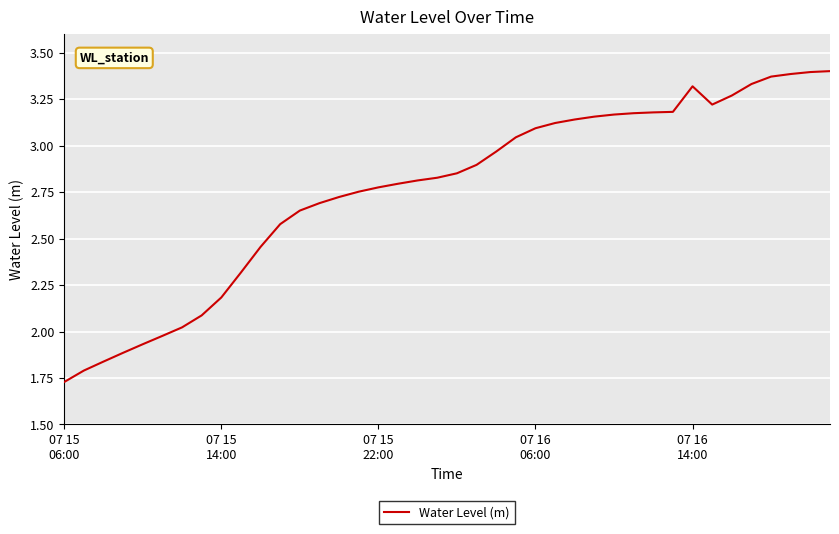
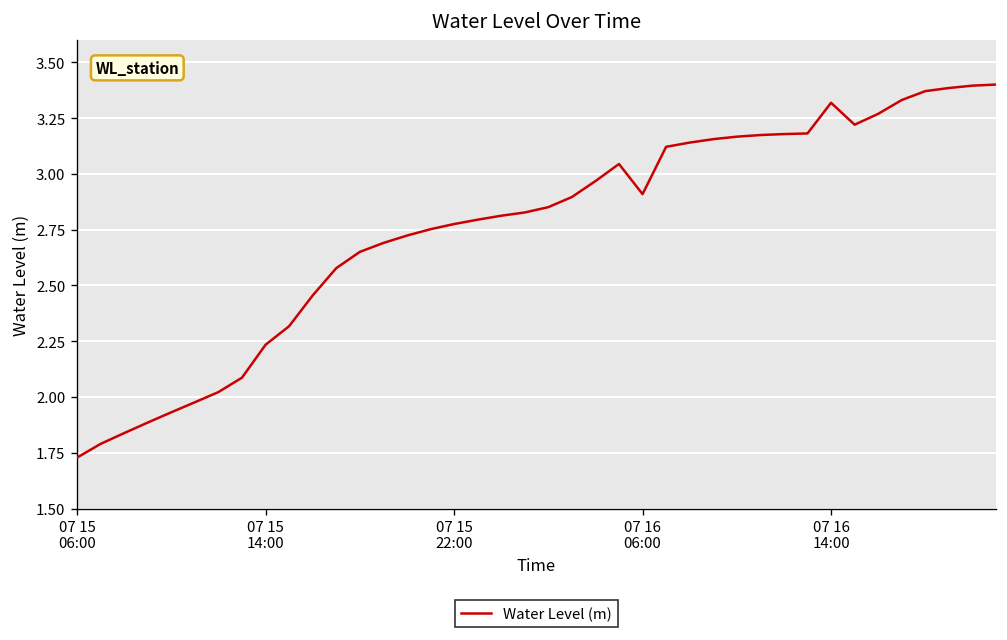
  {
    "07 15 06:00": 1.73,
-   "07 15 14:00": 2.18,
+   "07 15 14:00": 2.23,
    "07 15 22:00": 2.78,
-   "07 16 06:00": 3.09,
+   "07 16 06:00": 2.91,
    "07 16 14:00": 3.32
  }
